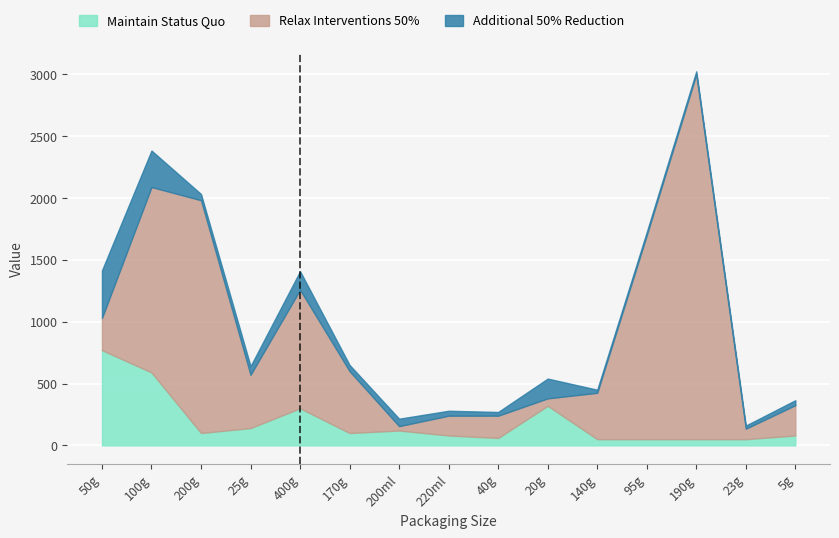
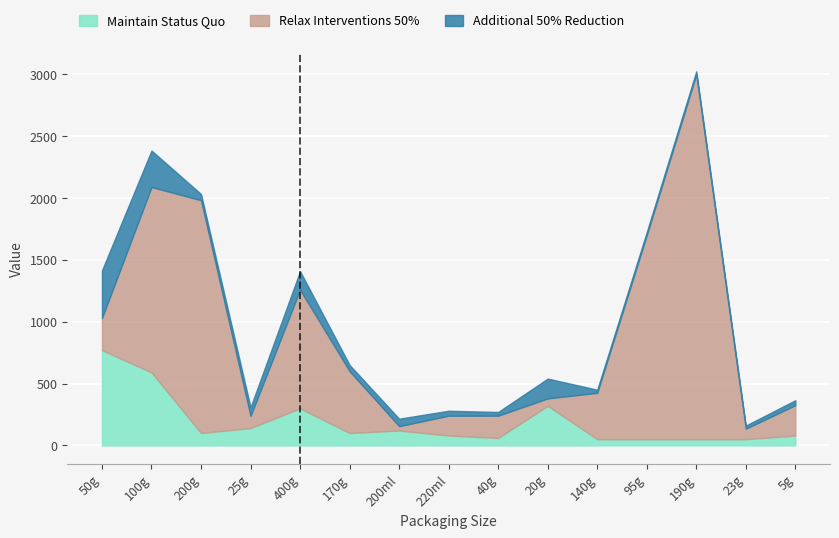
  {
    "Maintain Status Quo": {
      "50g": 770,
      "100g": 590,
      "200g": 100,
      "25g": 140,
      "400g": 300,
      "170g": 100,
      "200ml": 120,
      "220ml": 80,
      "40g": 60,
      "20g": 320,
      "140g": 50,
      "95g": 50,
      "190g": 50,
      "23g": 50,
      "5g": 80
    },
    "Relax Interventions 50%": {
      "50g": 260,
      "100g": 1500,
      "200g": 1880,
-     "25g": 430,
+     "25g": 100,
      "400g": 960,
      "170g": 500,
      "200ml": 40,
      "220ml": 160,
      "40g": 180,
      "20g": 60,
      "140g": 380,
      "95g": 1650,
      "190g": 2950,
      "23g": 90,
      "5g": 250
    },
    "Additional 50% Reduction": {
      "50g": 390,
      "100g": 300,
      "200g": 50,
      "25g": 70,
      "400g": 150,
      "170g": 50,
      "200ml": 60,
      "220ml": 40,
      "40g": 30,
      "20g": 160,
      "140g": 30,
      "95g": 30,
      "190g": 30,
      "23g": 30,
      "5g": 40
    }
  }
